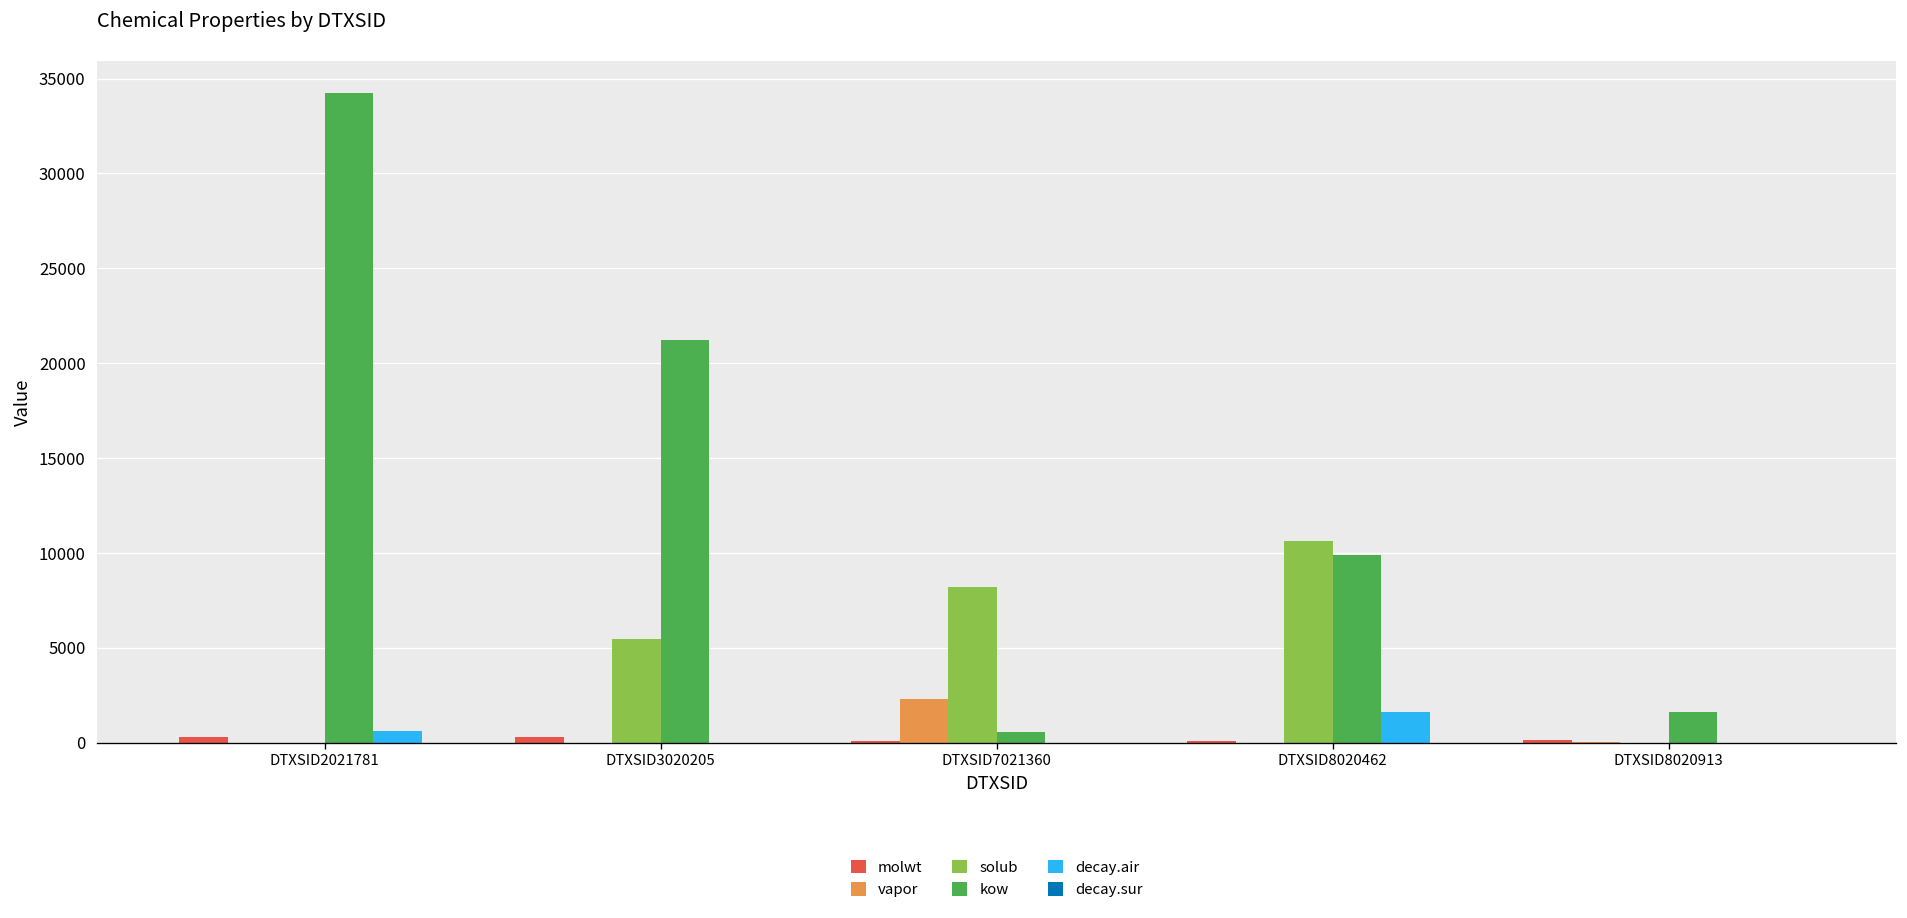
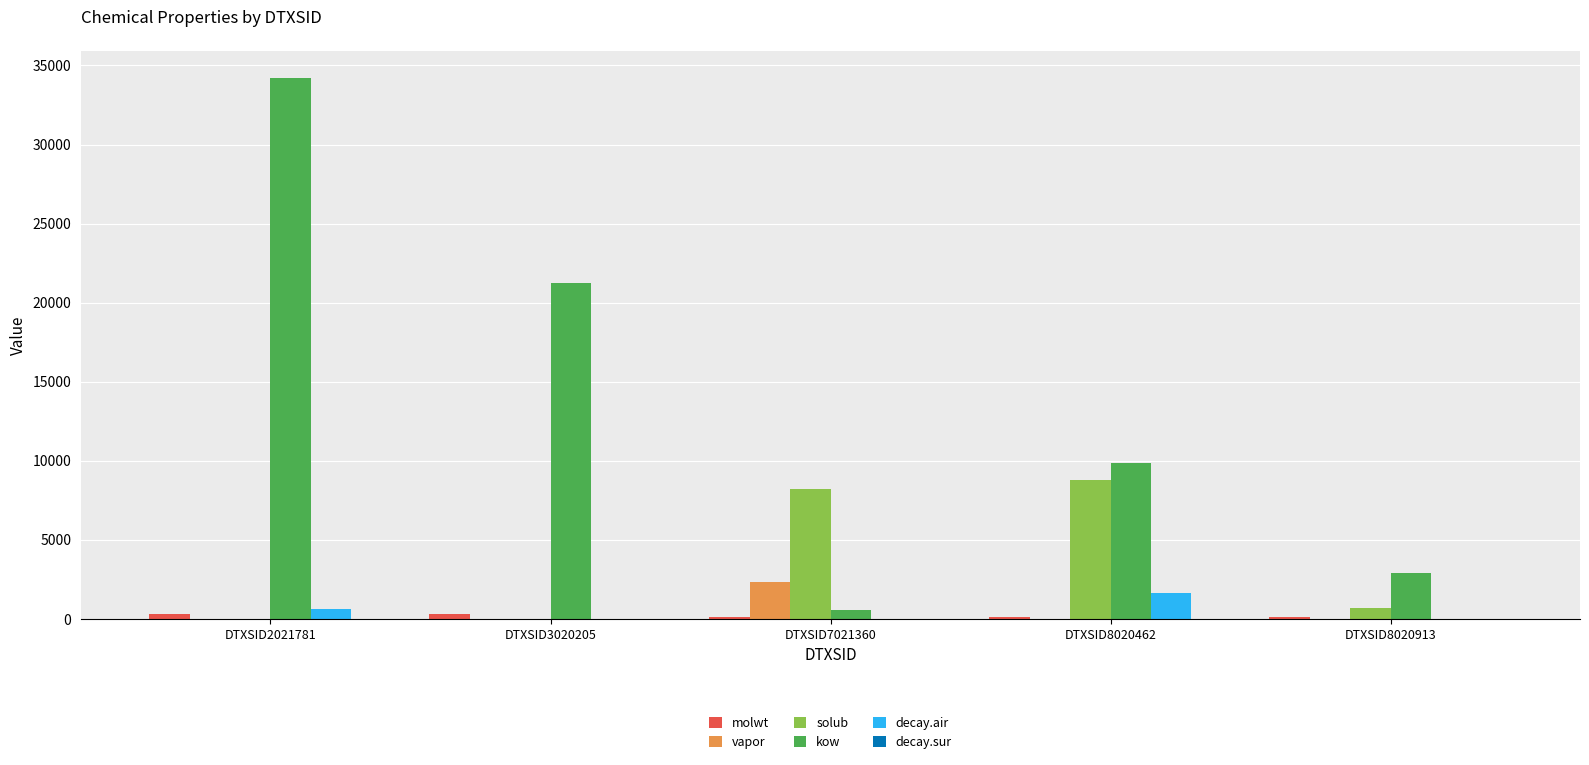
  {
    "molwt": {
      "DTXSID2021781": 300,
      "DTXSID3020205": 300
    },
    "vapor": {
      "DTXSID7021360": 2300
    },
    "solub": {
-     "DTXSID3020205": 5500,
+     "DTXSID3020205": 0,
      "DTXSID7021360": 8200,
-     "DTXSID8020462": 10600,
-     "DTXSID8020913": 0
+     "DTXSID8020462": 8800,
+     "DTXSID8020913": 700
    },
    "kow": {
      "DTXSID2021781": 34200,
      "DTXSID3020205": 21200,
      "DTXSID7021360": 600,
      "DTXSID8020462": 9900,
-     "DTXSID8020913": 1600
+     "DTXSID8020913": 2900
    },
    "decay.air": {
      "DTXSID2021781": 600,
      "DTXSID8020462": 1600
    }
  }
